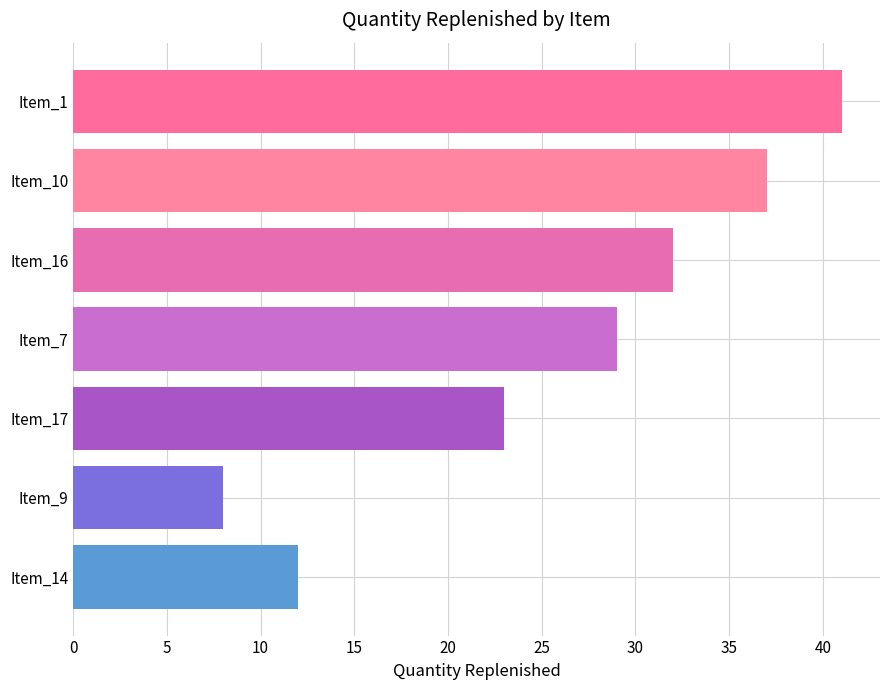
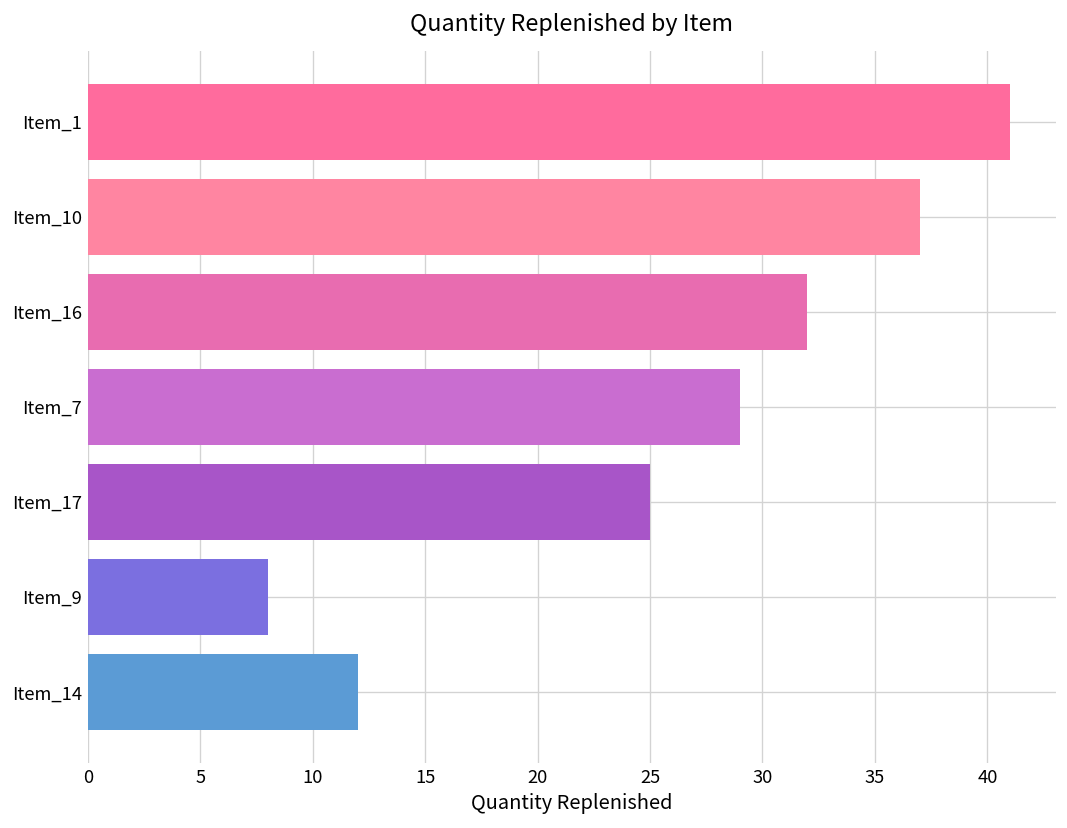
  {
    "Item_1": 41,
    "Item_10": 37,
    "Item_16": 32,
    "Item_7": 29,
-   "Item_17": 23,
+   "Item_17": 25,
    "Item_9": 8,
    "Item_14": 12
  }
